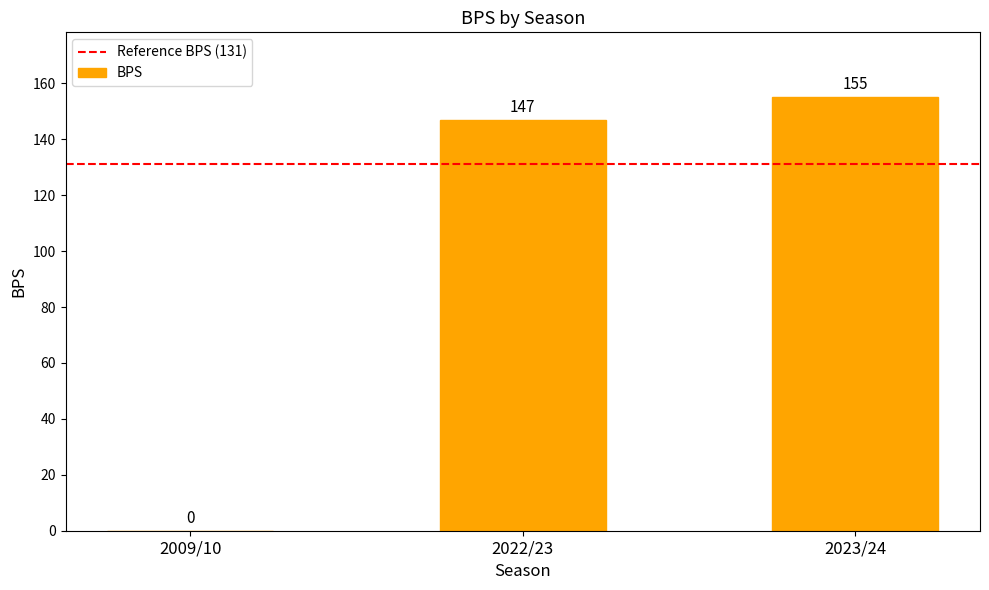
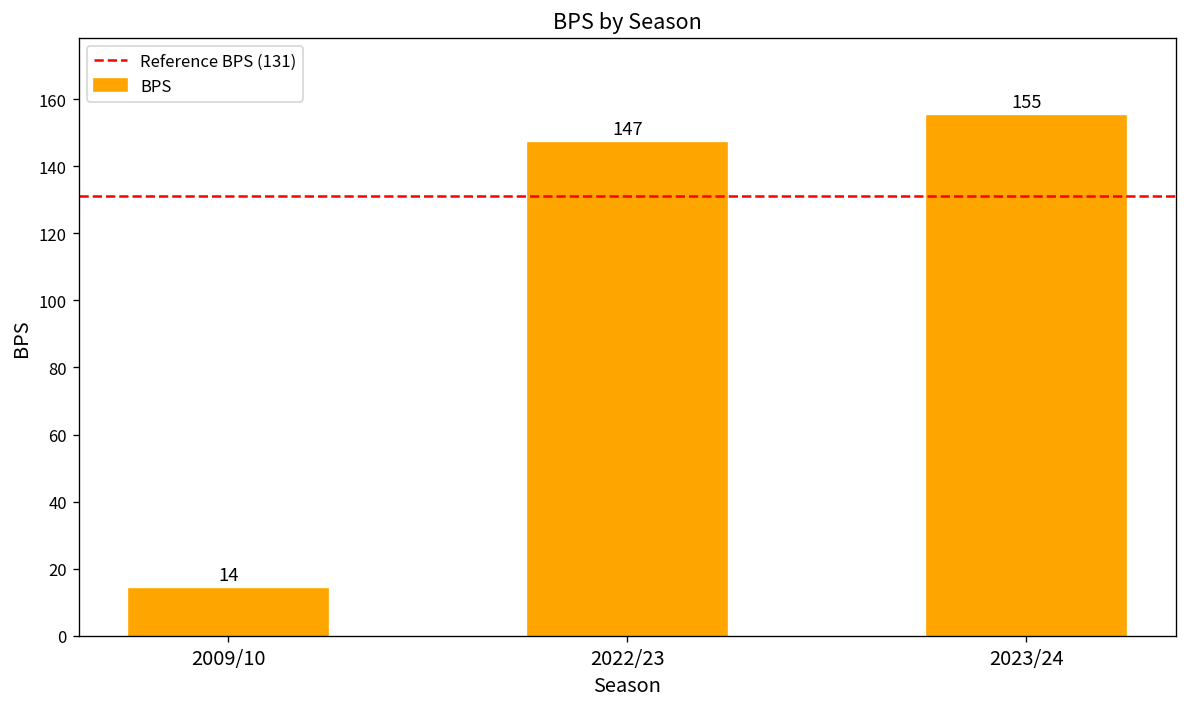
  {
-   "2009/10": 0,
+   "2009/10": 14,
    "2022/23": 147,
    "2023/24": 155
  }
